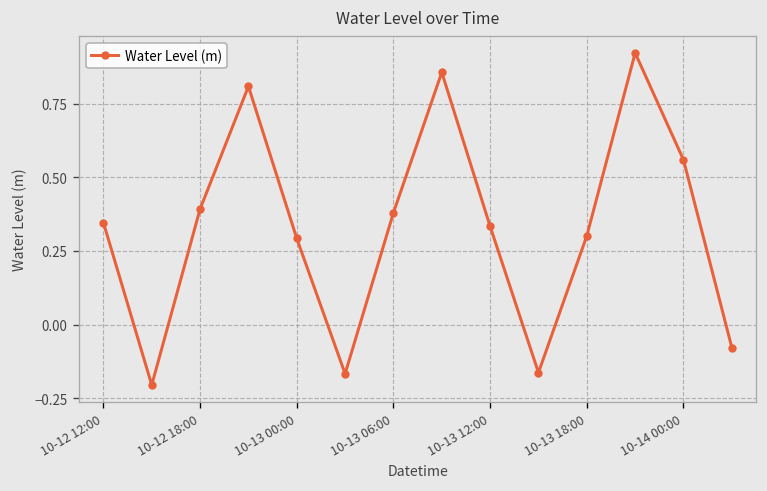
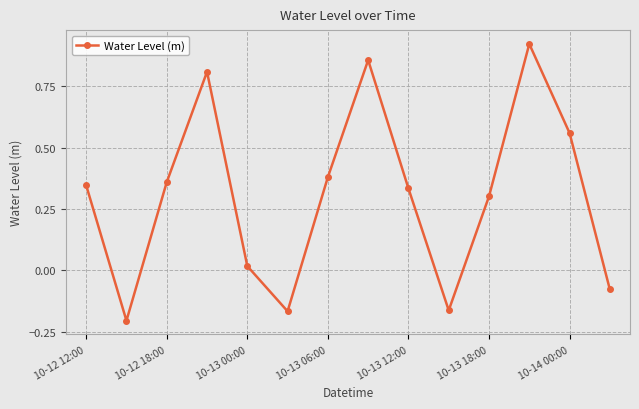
  {
    "10-12 12:00": 0.35,
-   "10-12 18:00": 0.39,
-   "10-13 00:00": 0.29,
+   "10-12 18:00": 0.36,
+   "10-13 00:00": 0.02,
    "10-13 06:00": 0.38,
    "10-13 12:00": 0.33,
    "10-13 18:00": 0.30,
    "10-14 00:00": 0.56
  }
